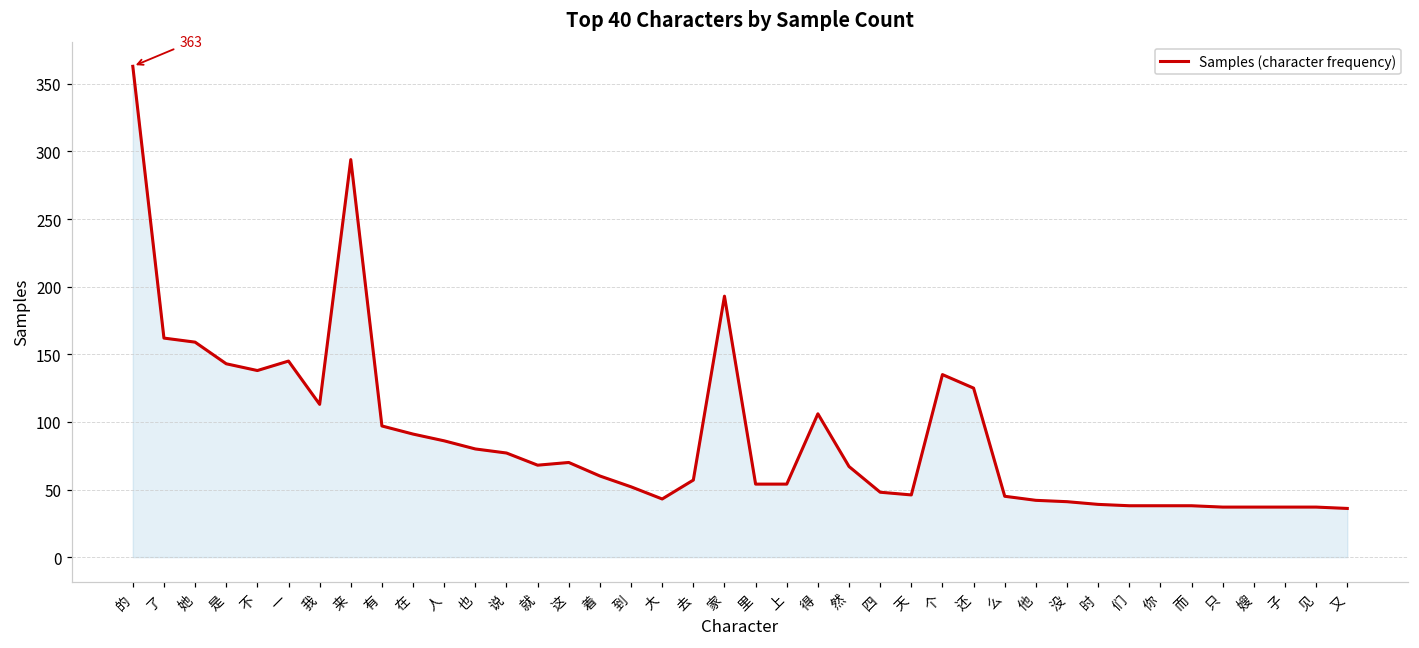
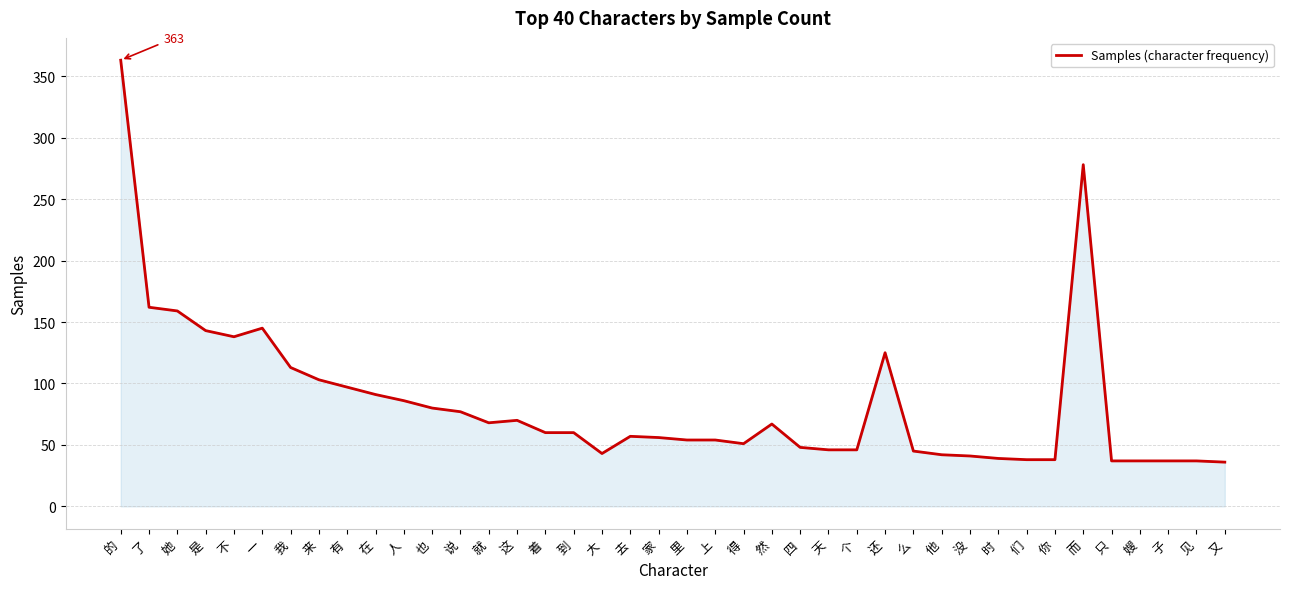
  {
    "了": 162,
    "她": 159,
    "是": 143,
    "不": 138,
    "一": 145,
    "我": 113,
-   "来": 294,
+   "来": 103,
    "有": 97,
    "在": 91,
    "人": 86,
    "也": 80,
    "说": 77,
    "就": 68,
    "这": 70,
    "着": 60,
-   "到": 52,
+   "到": 60,
    "大": 43,
    "去": 57,
-   "家": 193,
+   "家": 56,
    "里": 54,
    "上": 54,
-   "得": 106,
+   "得": 51,
    "然": 67,
    "四": 48,
    "天": 46,
-   "个": 135,
+   "个": 46,
    "还": 125,
    "么": 45,
    "他": 42,
    "没": 41,
    "时": 39,
    "们": 38,
    "你": 38,
-   "而": 38,
+   "而": 278,
    "只": 37,
    "嫂": 37,
    "子": 37,
    "见": 37,
    "又": 36
  }
